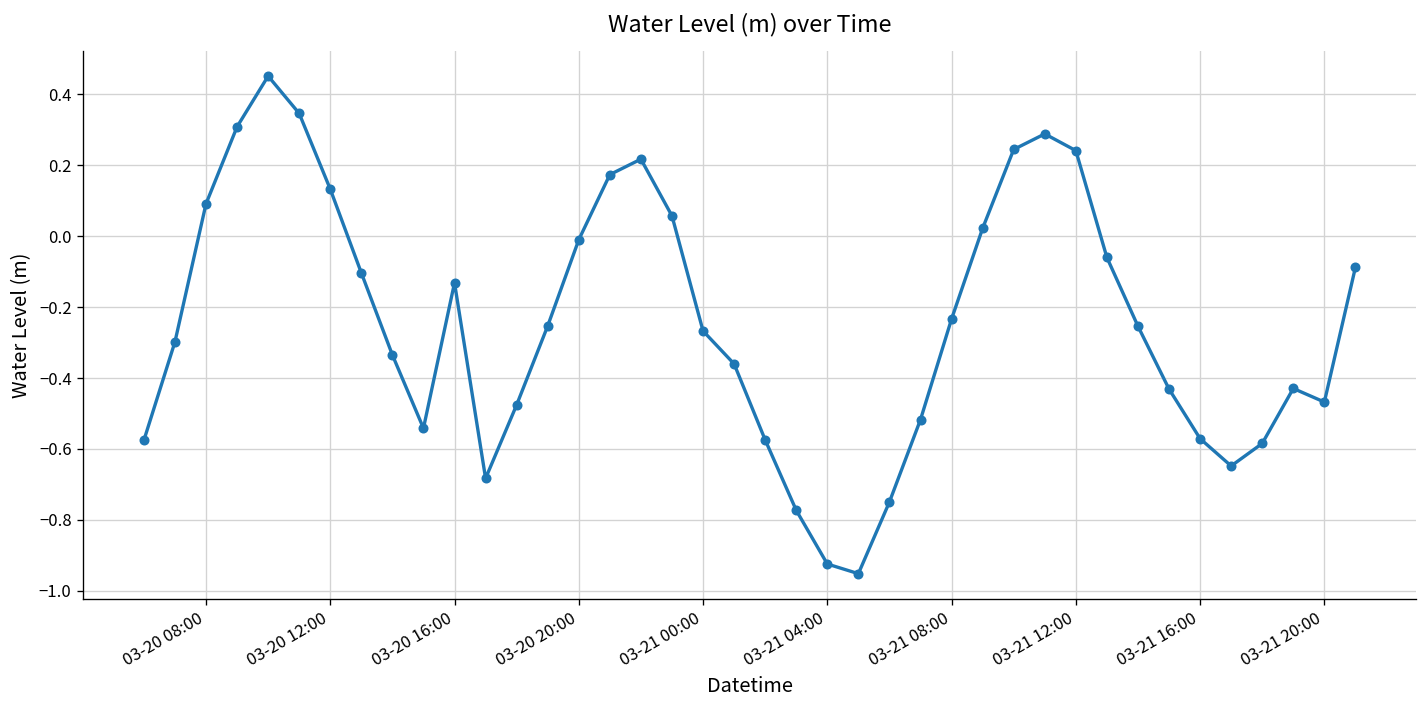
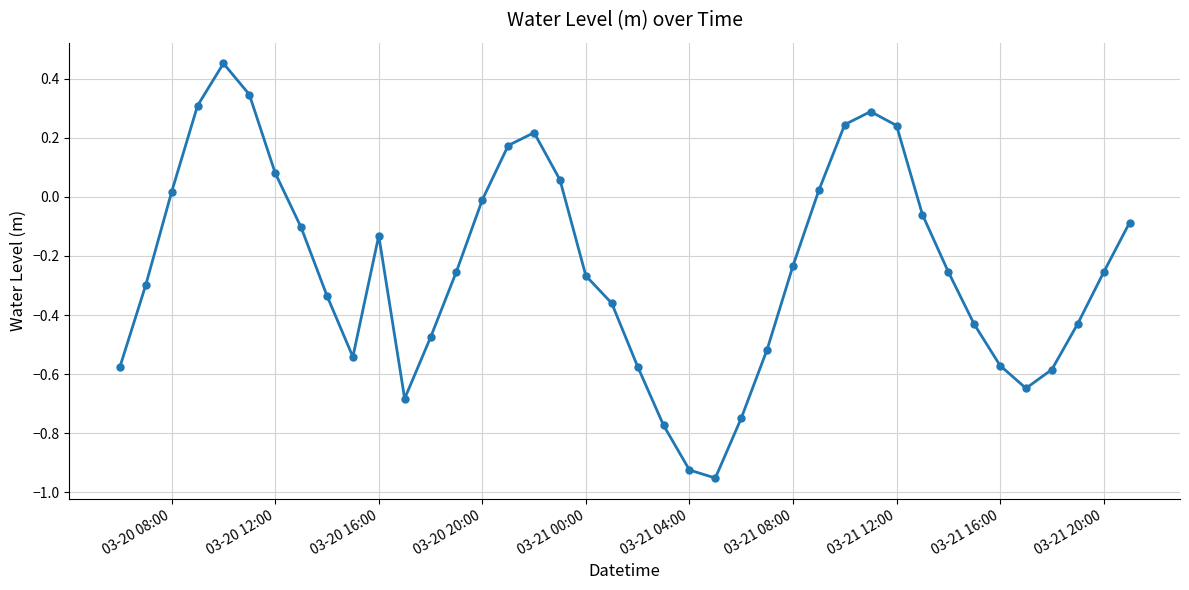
  {
-   "03-20 08:00": 0.09,
-   "03-20 12:00": 0.13,
+   "03-20 08:00": 0.02,
+   "03-20 12:00": 0.08,
    "03-20 16:00": -0.13,
    "03-20 20:00": -0.01,
    "03-21 00:00": -0.27,
    "03-21 04:00": -0.92,
    "03-21 08:00": -0.23,
    "03-21 12:00": 0.24,
    "03-21 16:00": -0.57,
-   "03-21 20:00": -0.47
+   "03-21 20:00": -0.26
  }
